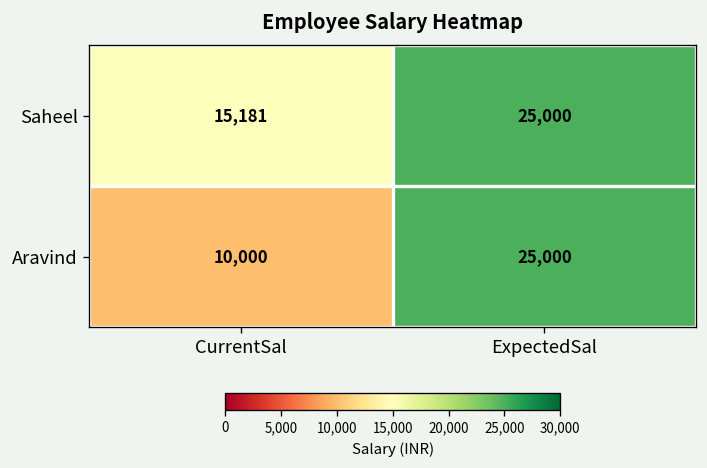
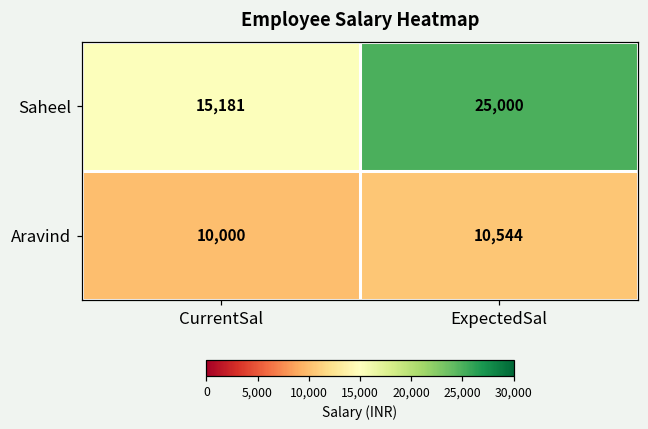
  {
    "Saheel": {
      "CurrentSal": "15,181",
      "ExpectedSal": "25,000"
    },
    "Aravind": {
      "CurrentSal": "10,000",
-     "ExpectedSal": "25,000"
+     "ExpectedSal": "10,544"
    }
  }
